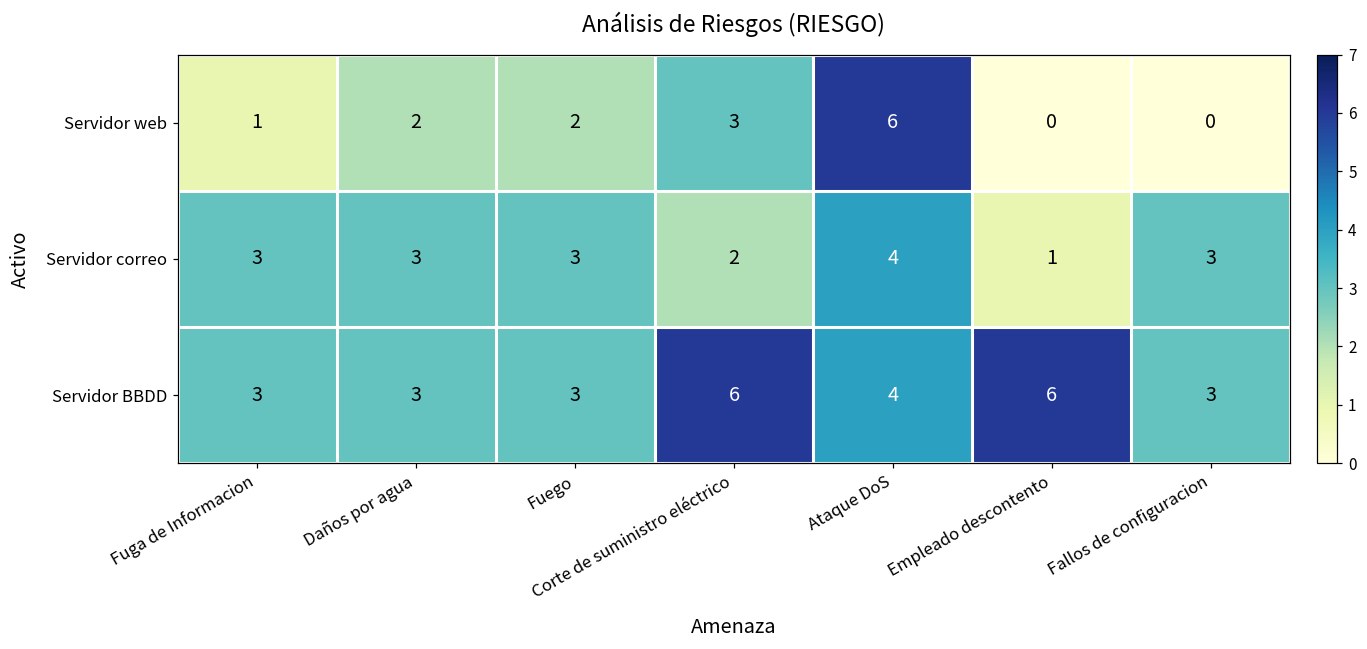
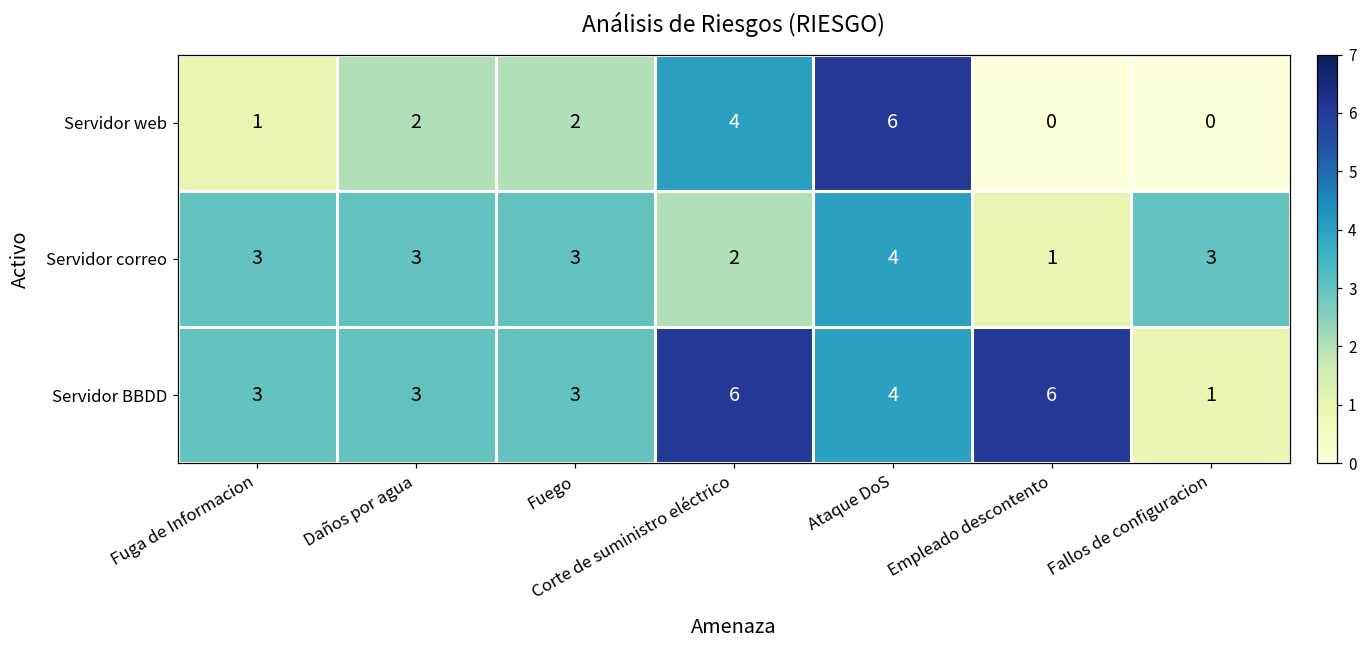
  {
    "Servidor web": {
      "Fuga de Informacion": 1,
      "Daños por agua": 2,
      "Fuego": 2,
-     "Corte de suministro eléctrico": 3,
+     "Corte de suministro eléctrico": 4,
      "Ataque DoS": 6,
      "Empleado descontento": 0,
      "Fallos de configuracion": 0
    },
    "Servidor correo": {
      "Fuga de Informacion": 3,
      "Daños por agua": 3,
      "Fuego": 3,
      "Corte de suministro eléctrico": 2,
      "Ataque DoS": 4,
      "Empleado descontento": 1,
      "Fallos de configuracion": 3
    },
    "Servidor BBDD": {
      "Fuga de Informacion": 3,
      "Daños por agua": 3,
      "Fuego": 3,
      "Corte de suministro eléctrico": 6,
      "Ataque DoS": 4,
      "Empleado descontento": 6,
-     "Fallos de configuracion": 3
+     "Fallos de configuracion": 1
    }
  }
